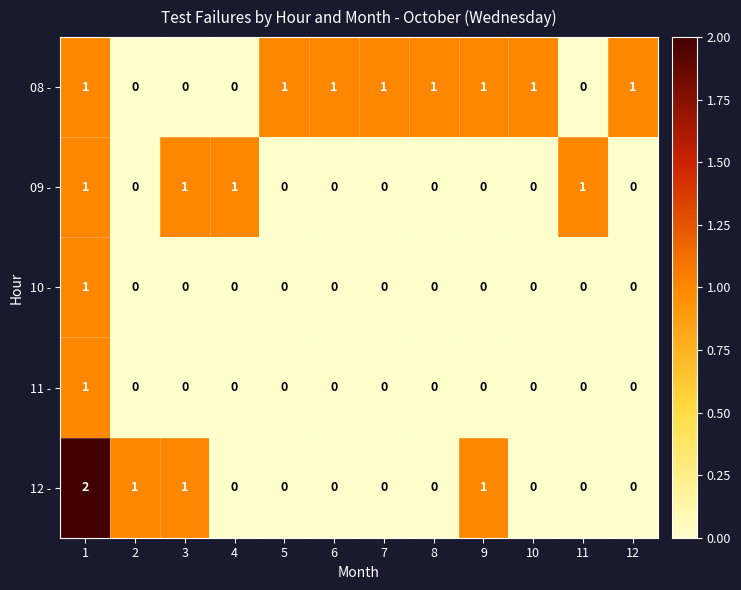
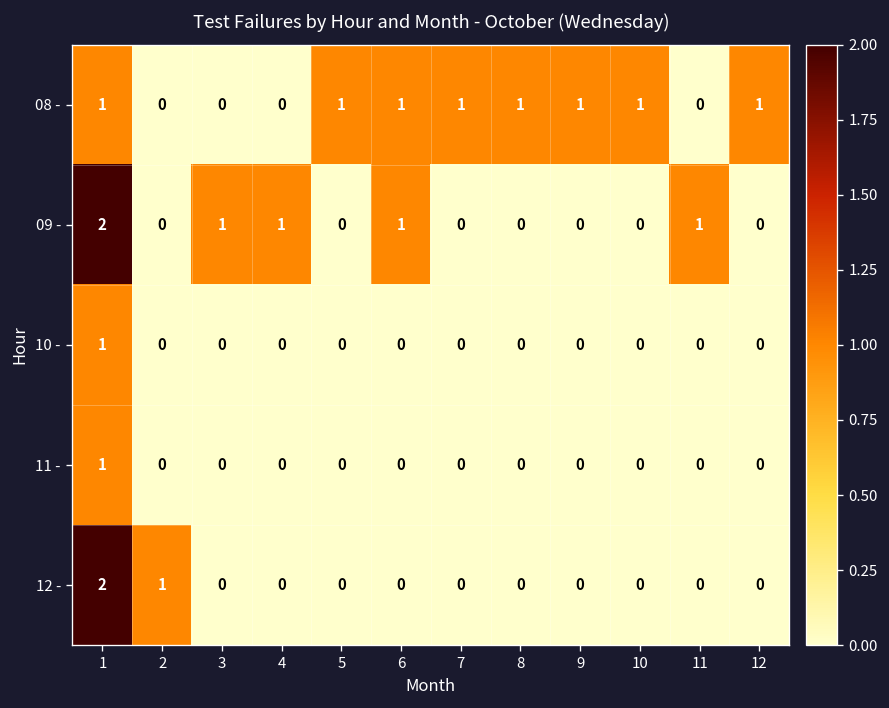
  {
    "08 -": {
      "1": 1,
      "2": 0,
      "3": 0,
      "4": 0,
      "5": 1,
      "6": 1,
      "7": 1,
      "8": 1,
      "9": 1,
      "10": 1,
      "11": 0,
      "12": 1
    },
    "09 -": {
-     "1": 1,
+     "1": 2,
      "2": 0,
      "3": 1,
      "4": 1,
      "5": 0,
-     "6": 0,
+     "6": 1,
      "7": 0,
      "8": 0,
      "9": 0,
      "10": 0,
      "11": 1,
      "12": 0
    },
    "10 -": {
      "1": 1,
      "2": 0,
      "3": 0,
      "4": 0,
      "5": 0,
      "6": 0,
      "7": 0,
      "8": 0,
      "9": 0,
      "10": 0,
      "11": 0,
      "12": 0
    },
    "11 -": {
      "1": 1,
      "2": 0,
      "3": 0,
      "4": 0,
      "5": 0,
      "6": 0,
      "7": 0,
      "8": 0,
      "9": 0,
      "10": 0,
      "11": 0,
      "12": 0
    },
    "12 -": {
      "1": 2,
      "2": 1,
-     "3": 1,
+     "3": 0,
      "4": 0,
      "5": 0,
      "6": 0,
      "7": 0,
      "8": 0,
-     "9": 1,
+     "9": 0,
      "10": 0,
      "11": 0,
      "12": 0
    }
  }
